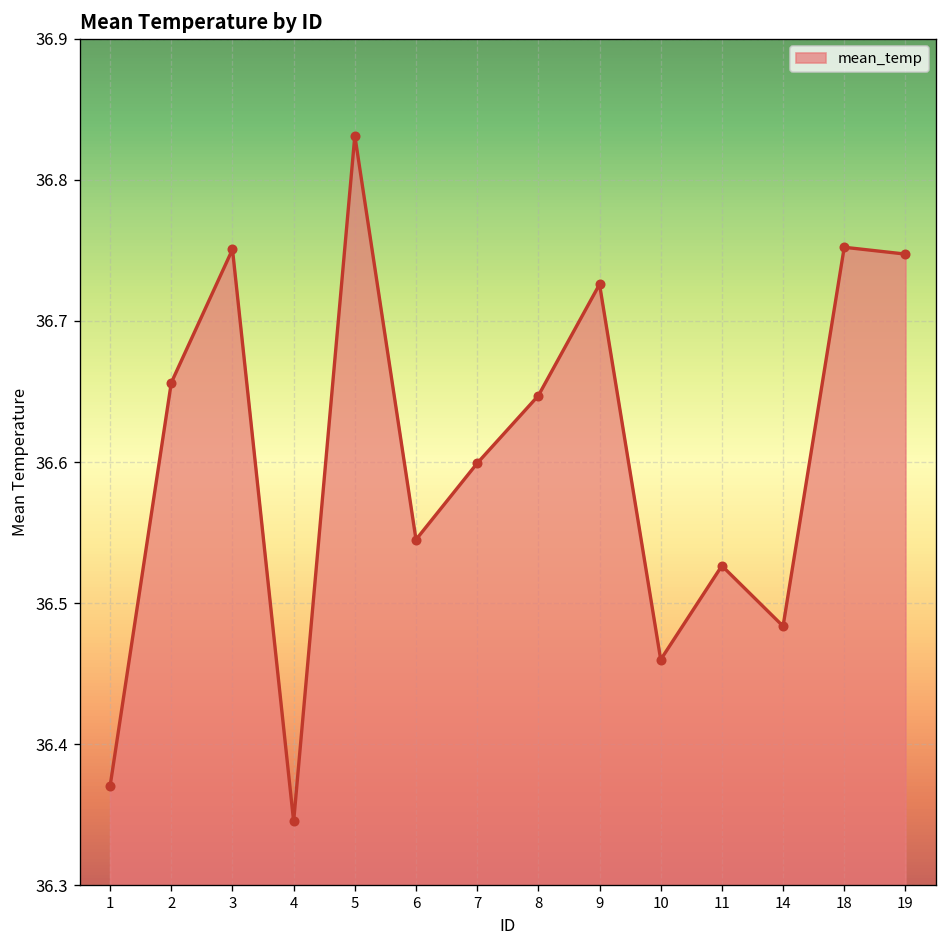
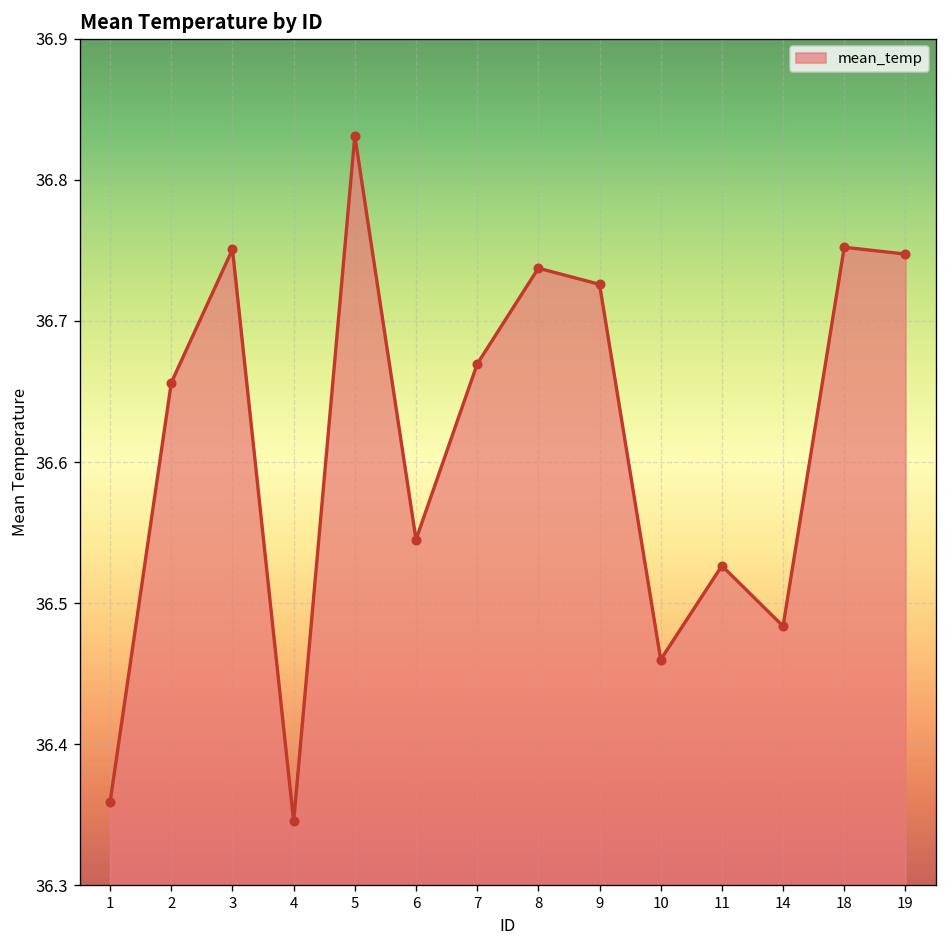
  {
-   "1": 36.370,
+   "1": 36.359,
    "2": 36.656,
    "3": 36.751,
    "4": 36.345,
    "5": 36.831,
    "6": 36.545,
-   "7": 36.599,
-   "8": 36.647,
+   "7": 36.669,
+   "8": 36.737,
    "9": 36.726,
    "10": 36.460,
    "11": 36.526,
    "14": 36.484,
    "18": 36.752,
    "19": 36.747
  }
